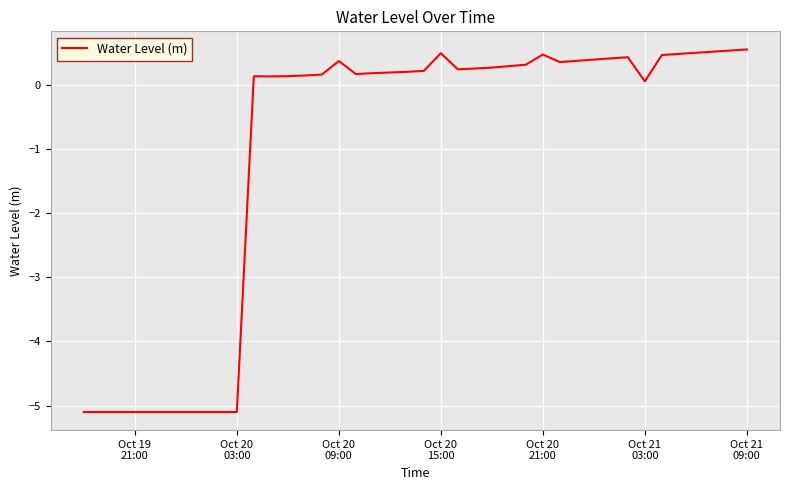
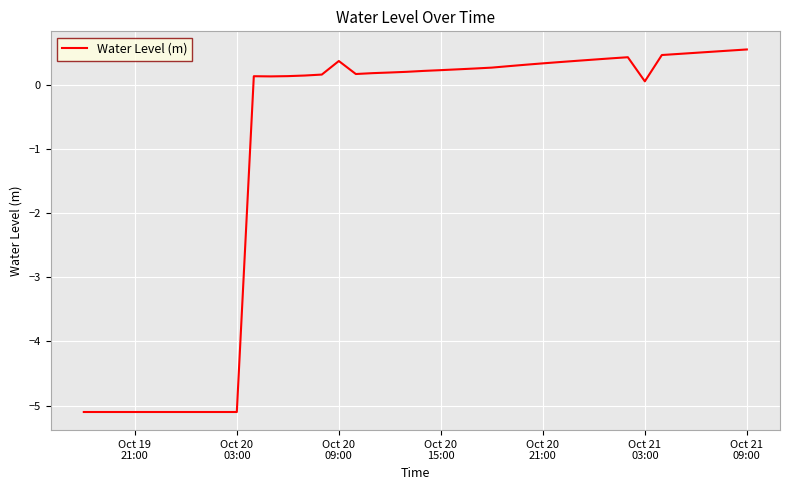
  {
    "Oct 19 21:00": -5.1,
    "Oct 20 03:00": -5.1,
    "Oct 20 09:00": 0.4,
-   "Oct 20 15:00": 0.5,
-   "Oct 20 21:00": 0.5,
+   "Oct 20 15:00": 0.2,
+   "Oct 20 21:00": 0.3,
    "Oct 21 03:00": 0.1,
    "Oct 21 09:00": 0.6
  }
